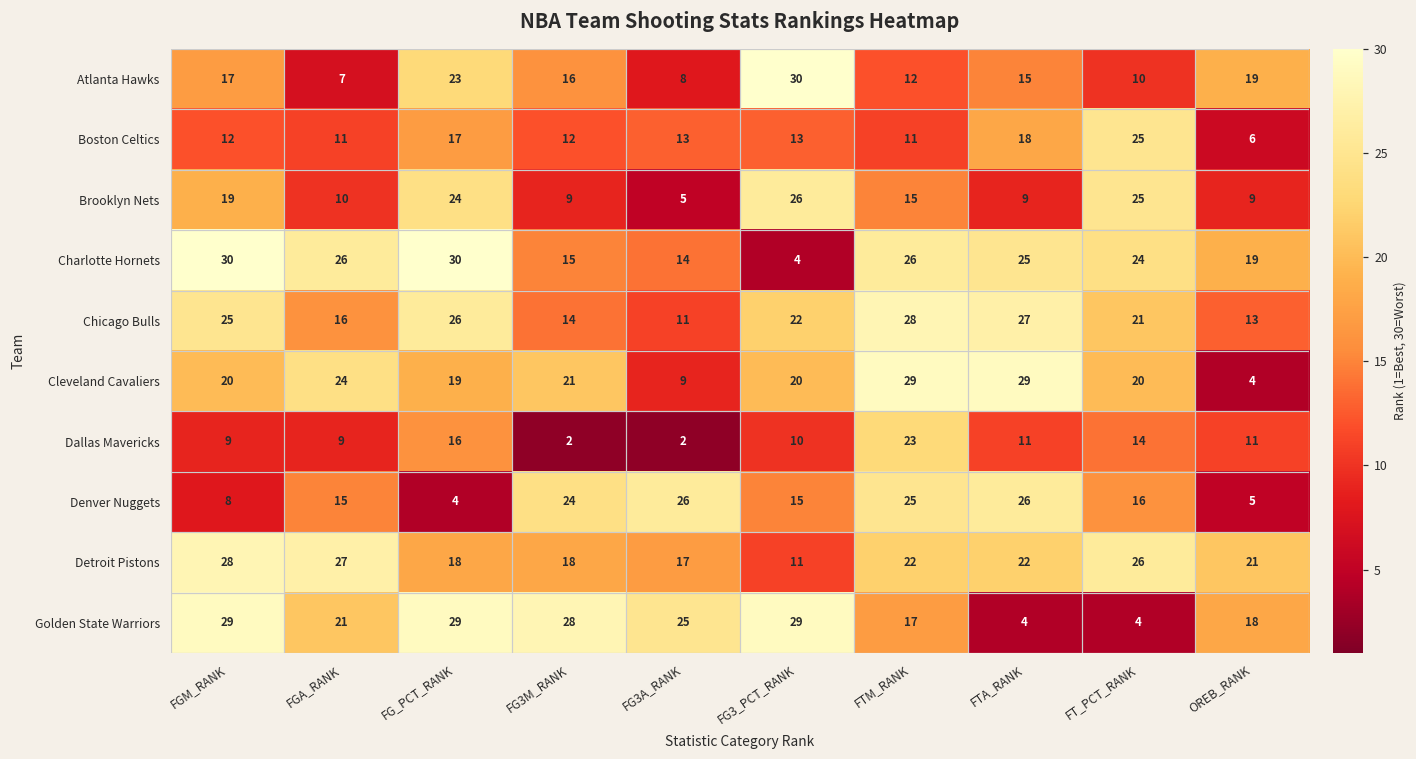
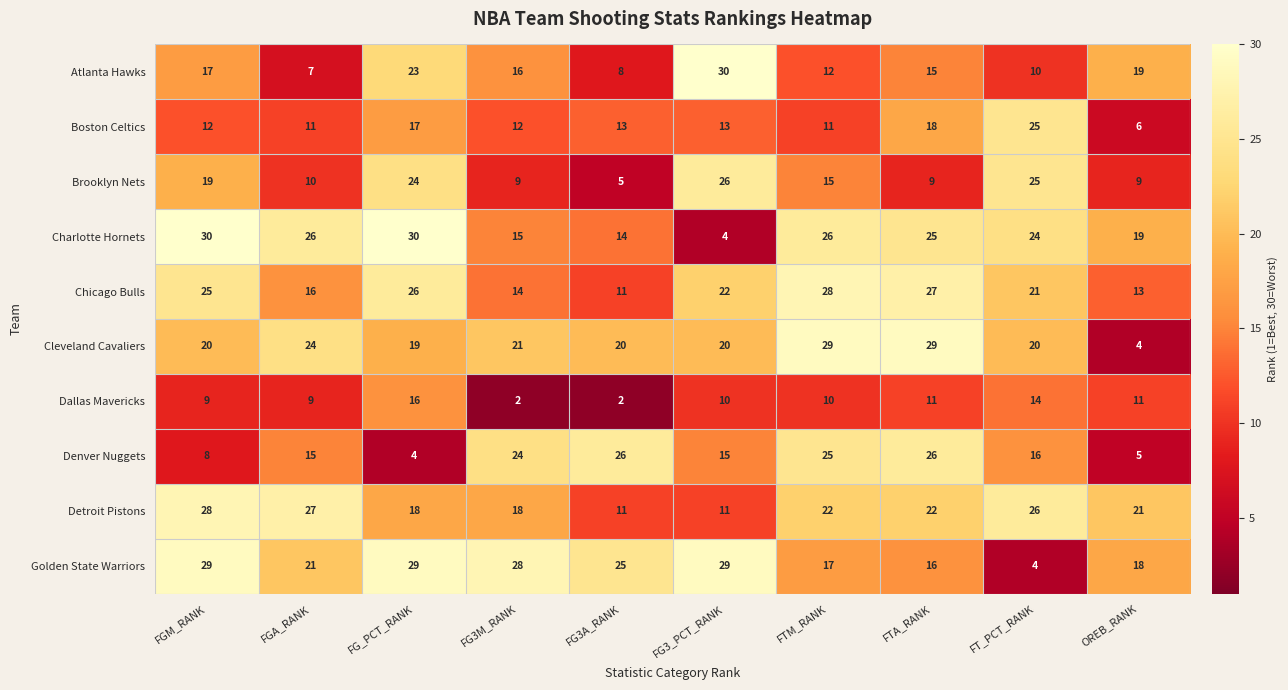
  {
    "Atlanta Hawks": {
      "FGM_RANK": 17,
      "FGA_RANK": 7,
      "FG_PCT_RANK": 23,
      "FG3M_RANK": 16,
      "FG3A_RANK": 8,
      "FG3_PCT_RANK": 30,
      "FTM_RANK": 12,
      "FTA_RANK": 15,
      "FT_PCT_RANK": 10,
      "OREB_RANK": 19
    },
    "Boston Celtics": {
      "FGM_RANK": 12,
      "FGA_RANK": 11,
      "FG_PCT_RANK": 17,
      "FG3M_RANK": 12,
      "FG3A_RANK": 13,
      "FG3_PCT_RANK": 13,
      "FTM_RANK": 11,
      "FTA_RANK": 18,
      "FT_PCT_RANK": 25,
      "OREB_RANK": 6
    },
    "Brooklyn Nets": {
      "FGM_RANK": 19,
      "FGA_RANK": 10,
      "FG_PCT_RANK": 24,
      "FG3M_RANK": 9,
      "FG3A_RANK": 5,
      "FG3_PCT_RANK": 26,
      "FTM_RANK": 15,
      "FTA_RANK": 9,
      "FT_PCT_RANK": 25,
      "OREB_RANK": 9
    },
    "Charlotte Hornets": {
      "FGM_RANK": 30,
      "FGA_RANK": 26,
      "FG_PCT_RANK": 30,
      "FG3M_RANK": 15,
      "FG3A_RANK": 14,
      "FG3_PCT_RANK": 4,
      "FTM_RANK": 26,
      "FTA_RANK": 25,
      "FT_PCT_RANK": 24,
      "OREB_RANK": 19
    },
    "Chicago Bulls": {
      "FGM_RANK": 25,
      "FGA_RANK": 16,
      "FG_PCT_RANK": 26,
      "FG3M_RANK": 14,
      "FG3A_RANK": 11,
      "FG3_PCT_RANK": 22,
      "FTM_RANK": 28,
      "FTA_RANK": 27,
      "FT_PCT_RANK": 21,
      "OREB_RANK": 13
    },
    "Cleveland Cavaliers": {
      "FGM_RANK": 20,
      "FGA_RANK": 24,
      "FG_PCT_RANK": 19,
      "FG3M_RANK": 21,
-     "FG3A_RANK": 9,
+     "FG3A_RANK": 20,
      "FG3_PCT_RANK": 20,
      "FTM_RANK": 29,
      "FTA_RANK": 29,
      "FT_PCT_RANK": 20,
      "OREB_RANK": 4
    },
    "Dallas Mavericks": {
      "FGM_RANK": 9,
      "FGA_RANK": 9,
      "FG_PCT_RANK": 16,
      "FG3M_RANK": 2,
      "FG3A_RANK": 2,
      "FG3_PCT_RANK": 10,
-     "FTM_RANK": 23,
+     "FTM_RANK": 10,
      "FTA_RANK": 11,
      "FT_PCT_RANK": 14,
      "OREB_RANK": 11
    },
    "Denver Nuggets": {
      "FGM_RANK": 8,
      "FGA_RANK": 15,
      "FG_PCT_RANK": 4,
      "FG3M_RANK": 24,
      "FG3A_RANK": 26,
      "FG3_PCT_RANK": 15,
      "FTM_RANK": 25,
      "FTA_RANK": 26,
      "FT_PCT_RANK": 16,
      "OREB_RANK": 5
    },
    "Detroit Pistons": {
      "FGM_RANK": 28,
      "FGA_RANK": 27,
      "FG_PCT_RANK": 18,
      "FG3M_RANK": 18,
-     "FG3A_RANK": 17,
+     "FG3A_RANK": 11,
      "FG3_PCT_RANK": 11,
      "FTM_RANK": 22,
      "FTA_RANK": 22,
      "FT_PCT_RANK": 26,
      "OREB_RANK": 21
    },
    "Golden State Warriors": {
      "FGM_RANK": 29,
      "FGA_RANK": 21,
      "FG_PCT_RANK": 29,
      "FG3M_RANK": 28,
      "FG3A_RANK": 25,
      "FG3_PCT_RANK": 29,
      "FTM_RANK": 17,
-     "FTA_RANK": 4,
+     "FTA_RANK": 16,
      "FT_PCT_RANK": 4,
      "OREB_RANK": 18
    }
  }
